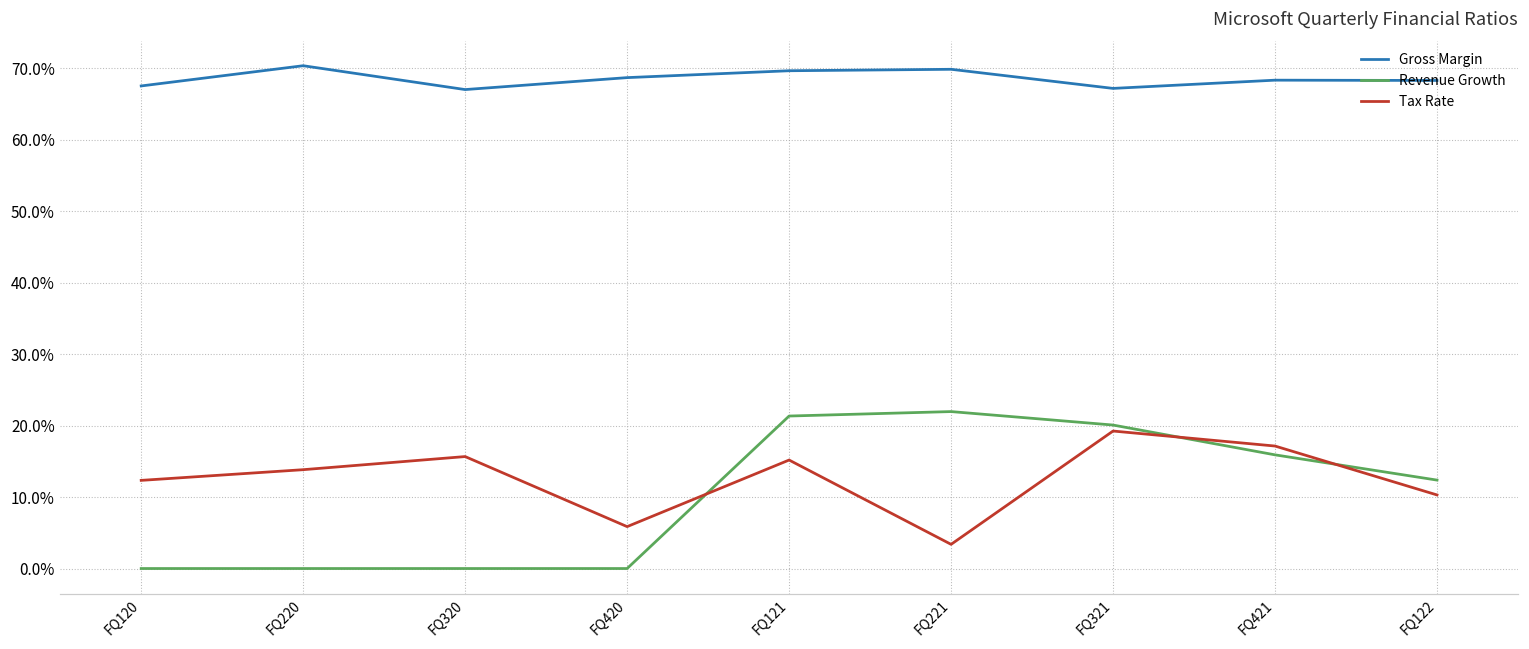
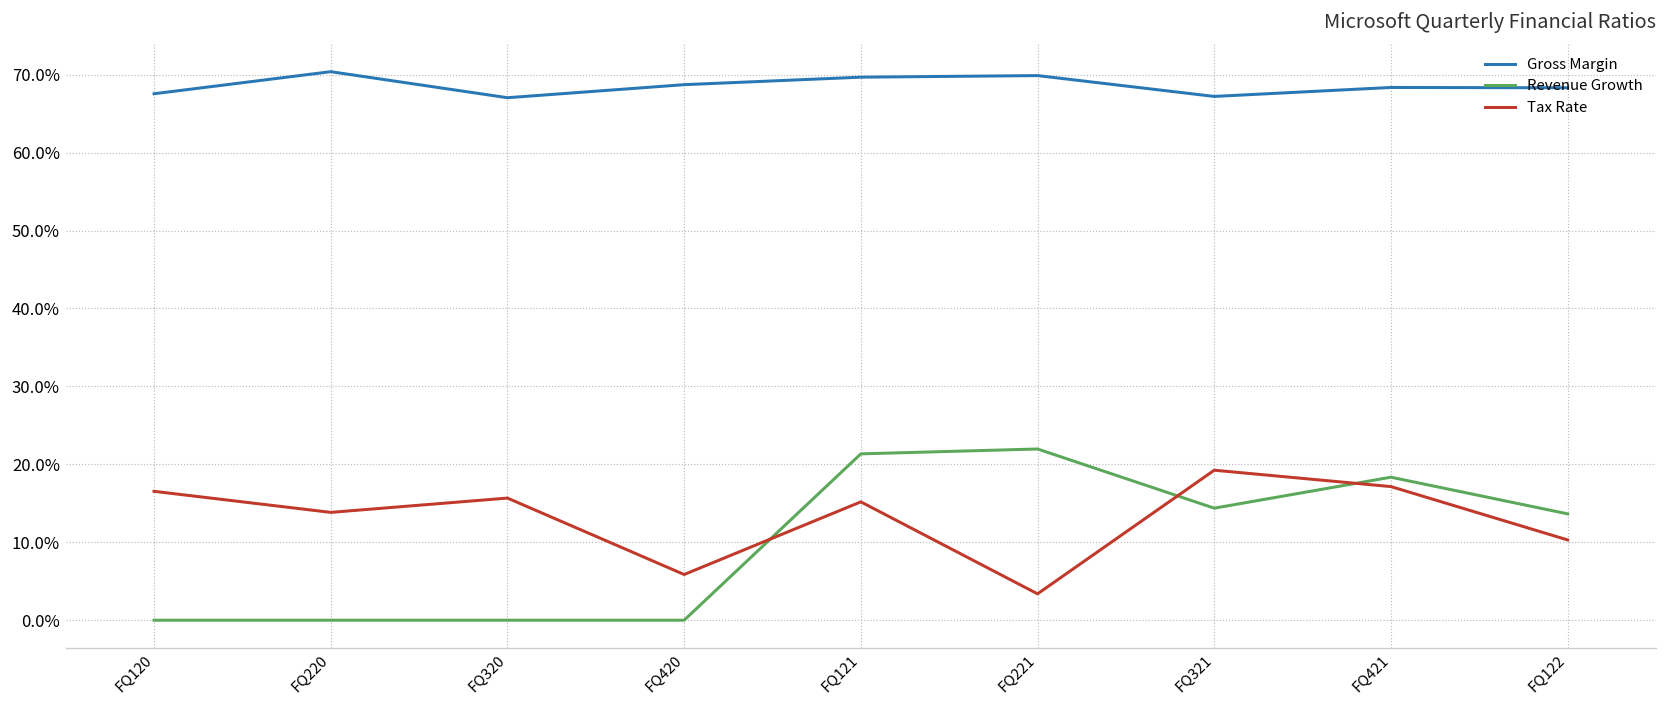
  {
    "Gross Margin": {
      "FQ120": "68%",
      "FQ220": "70%",
      "FQ320": "67%",
      "FQ420": "69%",
      "FQ121": "70%",
      "FQ221": "70%",
      "FQ321": "67%",
      "FQ421": "68%",
      "FQ122": "68%"
    },
    "Revenue Growth": {
      "FQ120": "0%",
      "FQ220": "0%",
      "FQ320": "0%",
      "FQ420": "0%",
      "FQ121": "21%",
      "FQ221": "22%",
-     "FQ321": "20%",
-     "FQ421": "16%",
-     "FQ122": "12%"
+     "FQ321": "14%",
+     "FQ421": "18%",
+     "FQ122": "14%"
    },
    "Tax Rate": {
-     "FQ120": "12%",
+     "FQ120": "17%",
      "FQ220": "14%",
      "FQ320": "16%",
      "FQ420": "6%",
      "FQ121": "15%",
      "FQ221": "3%",
      "FQ321": "19%",
      "FQ421": "17%",
      "FQ122": "10%"
    }
  }
